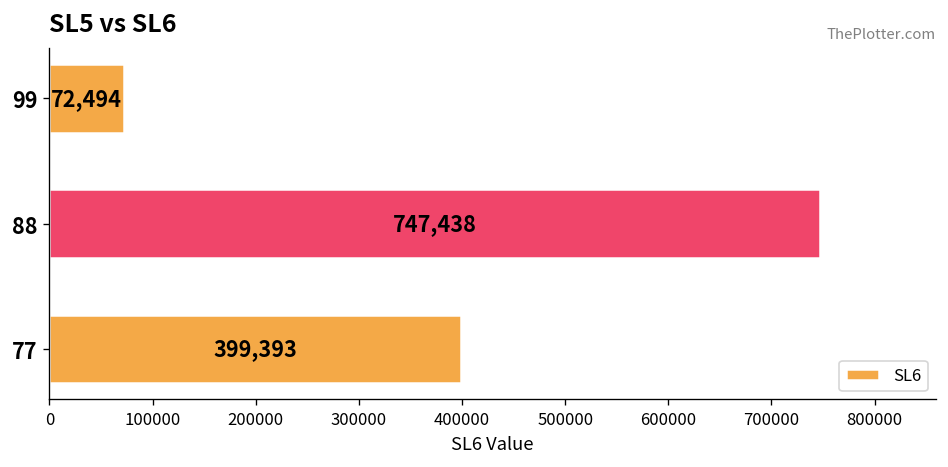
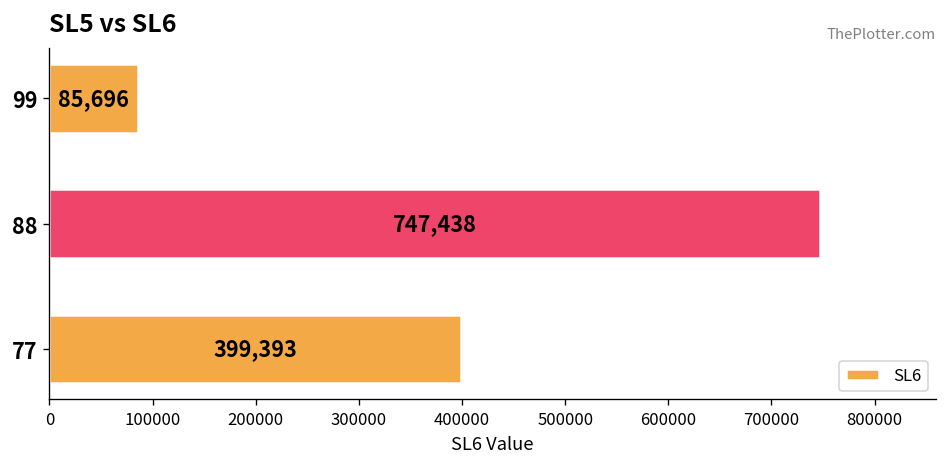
  {
-   "99": "72,494",
+   "99": "85,696",
    "88": "747,438",
    "77": "399,393"
  }
